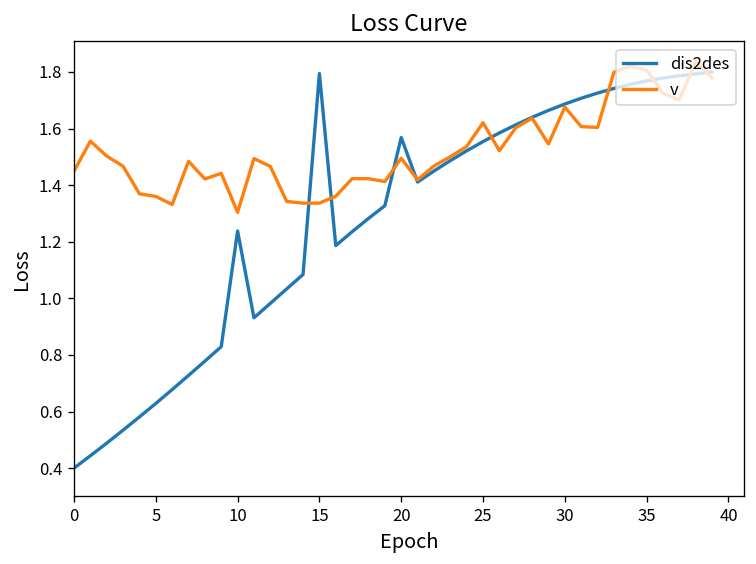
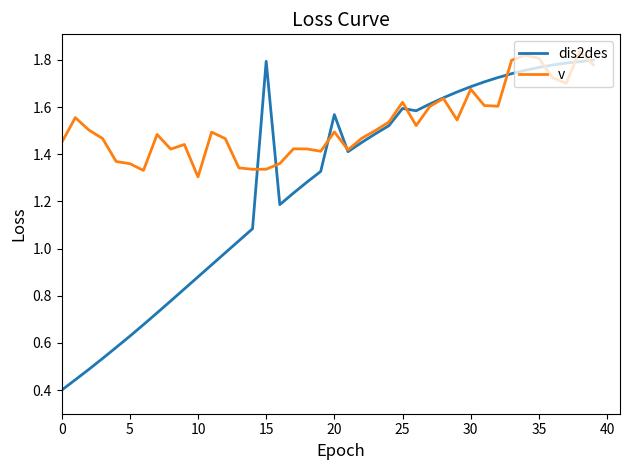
  {
    "dis2des": {
      "0": 0.40,
      "5": 0.63,
-     "10": 1.24,
+     "10": 0.88,
      "15": 1.79,
      "20": 1.57,
-     "25": 1.55
+     "25": 1.59
    },
    "v": {
      "0": 1.45,
      "5": 1.36,
      "10": 1.30,
      "15": 1.34,
      "20": 1.50,
      "25": 1.62
    }
  }
